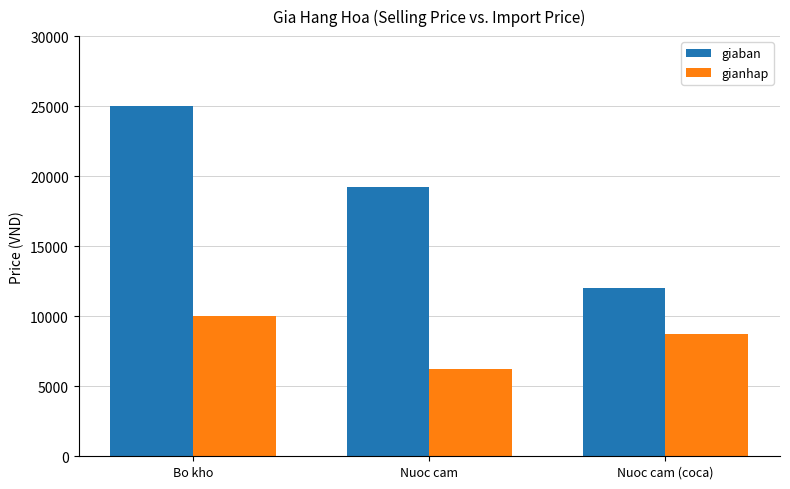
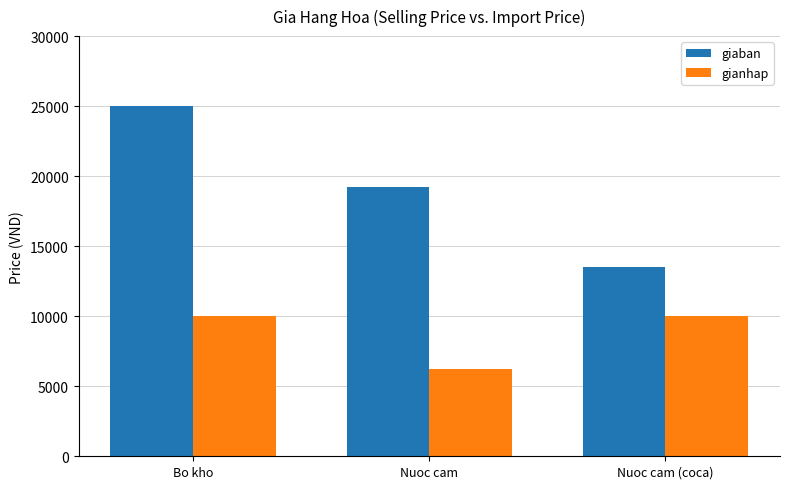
  {
    "giaban": {
      "Bo kho": 25000,
      "Nuoc cam": 19200,
-     "Nuoc cam (coca)": 12000
+     "Nuoc cam (coca)": 13500
    },
    "gianhap": {
      "Bo kho": 10000,
      "Nuoc cam": 6200,
-     "Nuoc cam (coca)": 8700
+     "Nuoc cam (coca)": 10000
    }
  }
